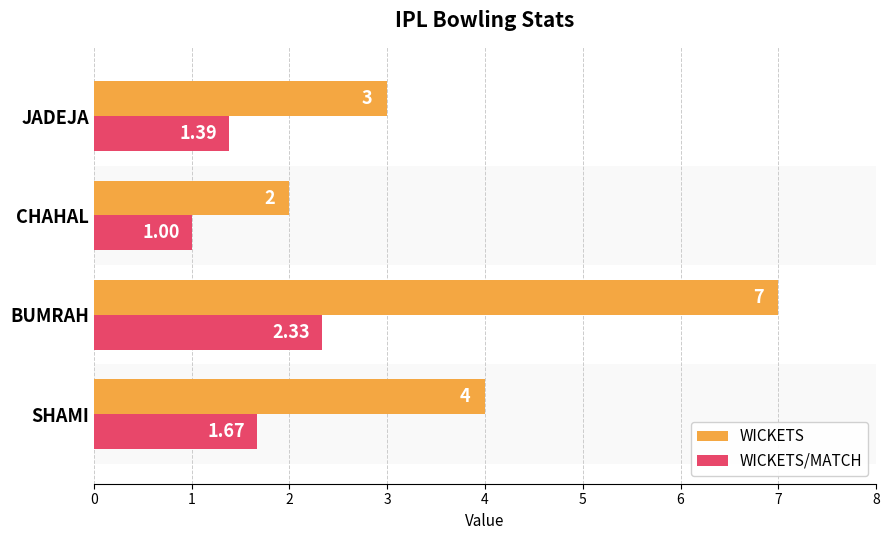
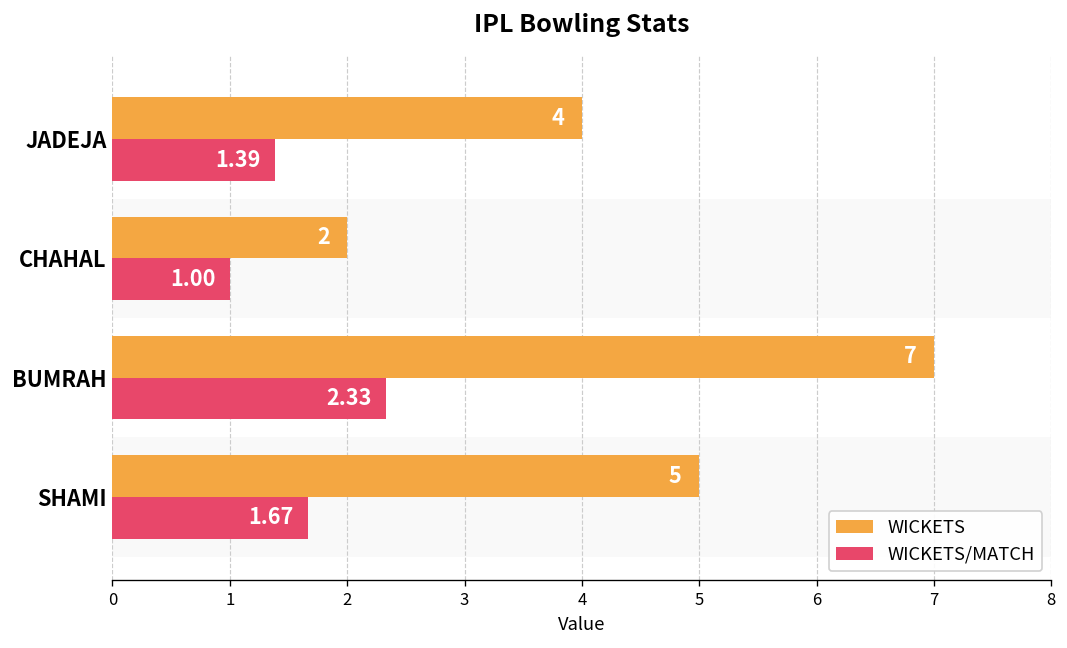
  {
    "WICKETS": {
-     "JADEJA": 3,
+     "JADEJA": 4,
      "CHAHAL": 2,
      "BUMRAH": 7,
-     "SHAMI": 4
+     "SHAMI": 5
    },
    "WICKETS/MATCH": {
      "JADEJA": 1.39,
      "CHAHAL": 1.00,
      "BUMRAH": 2.33,
      "SHAMI": 1.67
    }
  }
